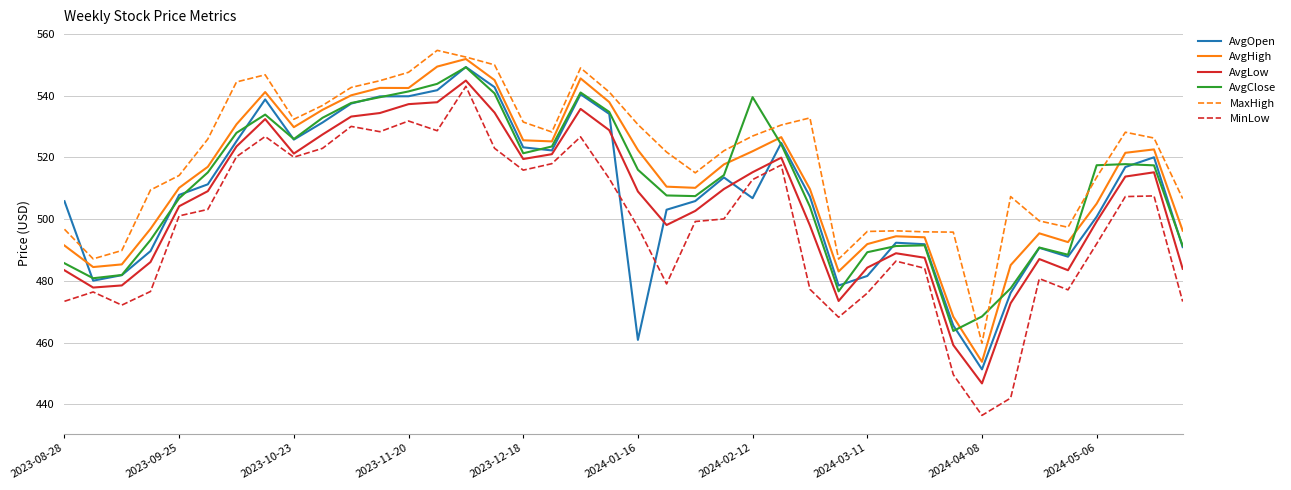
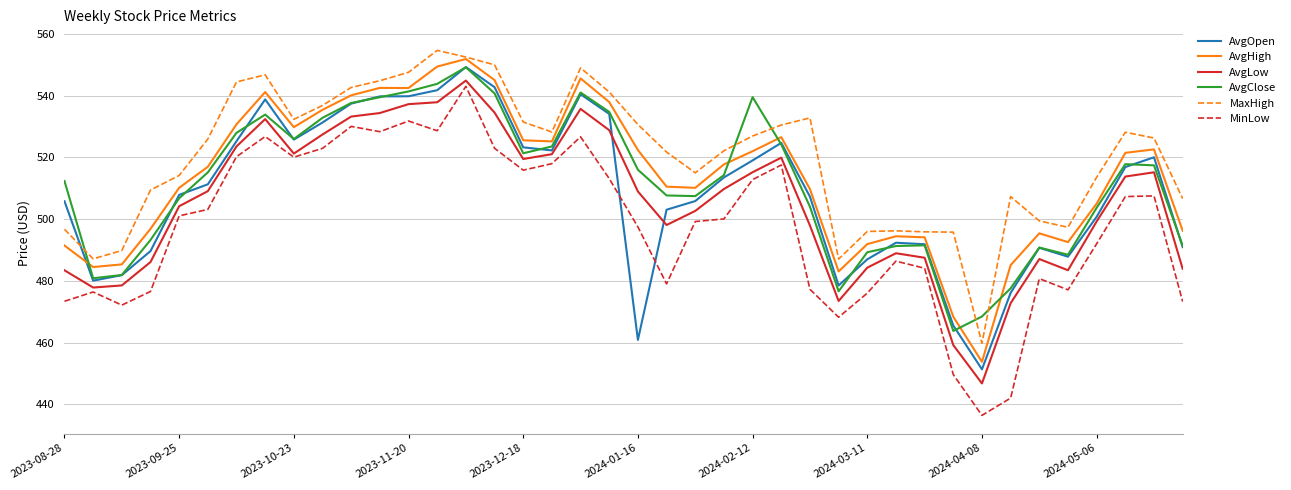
  {
    "AvgOpen": {
      "2023-08-28": 506,
      "2023-09-25": 508,
      "2023-11-20": 540,
      "2023-12-18": 523,
      "2024-01-16": 461,
-     "2024-02-12": 507,
-     "2024-03-11": 482,
+     "2024-02-12": 519,
+     "2024-03-11": 487,
      "2024-04-08": 451,
      "2024-05-06": 501
    },
    "AvgClose": {
-     "2023-08-28": 486,
+     "2023-08-28": 512,
      "2023-09-25": 507,
      "2023-11-20": 541,
      "2023-12-18": 521,
      "2024-01-16": 516,
      "2024-02-12": 540,
      "2024-03-11": 489,
      "2024-04-08": 468,
-     "2024-05-06": 517
+     "2024-05-06": 504
    }
  }
